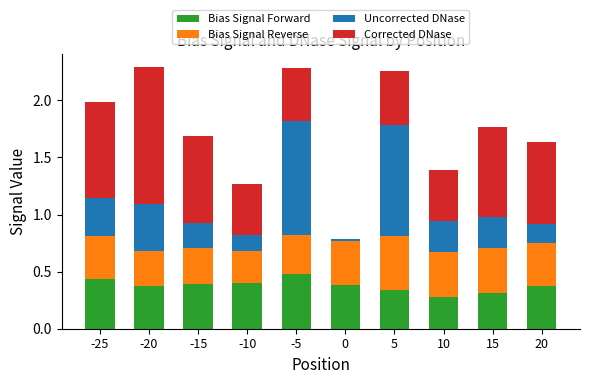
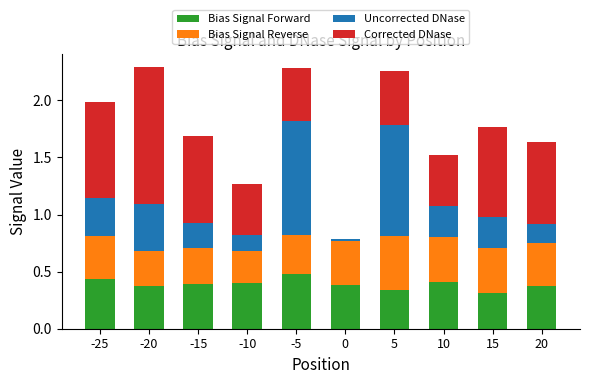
  {
    "Bias Signal Forward": {
      "-25": 0.43,
      "-20": 0.37,
      "-15": 0.39,
      "-10": 0.40,
      "-5": 0.48,
      "0": 0.38,
      "5": 0.34,
-     "10": 0.28,
+     "10": 0.41,
      "15": 0.31,
      "20": 0.38
    },
    "Bias Signal Reverse": {
      "-25": 0.38,
      "-20": 0.30,
      "-15": 0.31,
      "-10": 0.28,
      "-5": 0.34,
      "0": 0.39,
      "5": 0.47,
      "10": 0.39,
      "15": 0.40,
      "20": 0.37
    },
    "Uncorrected DNase": {
      "-25": 0.34,
      "-20": 0.42,
      "-15": 0.22,
      "-10": 0.15,
      "-5": 1.00,
      "5": 0.97,
      "10": 0.27,
      "15": 0.27,
      "20": 0.17
    },
    "Corrected DNase": {
      "-25": 0.84,
      "-20": 1.20,
      "-15": 0.77,
      "-10": 0.44,
      "-5": 0.46,
      "0": 0.00,
      "5": 0.47,
      "10": 0.45,
      "15": 0.79,
      "20": 0.72
    }
  }
